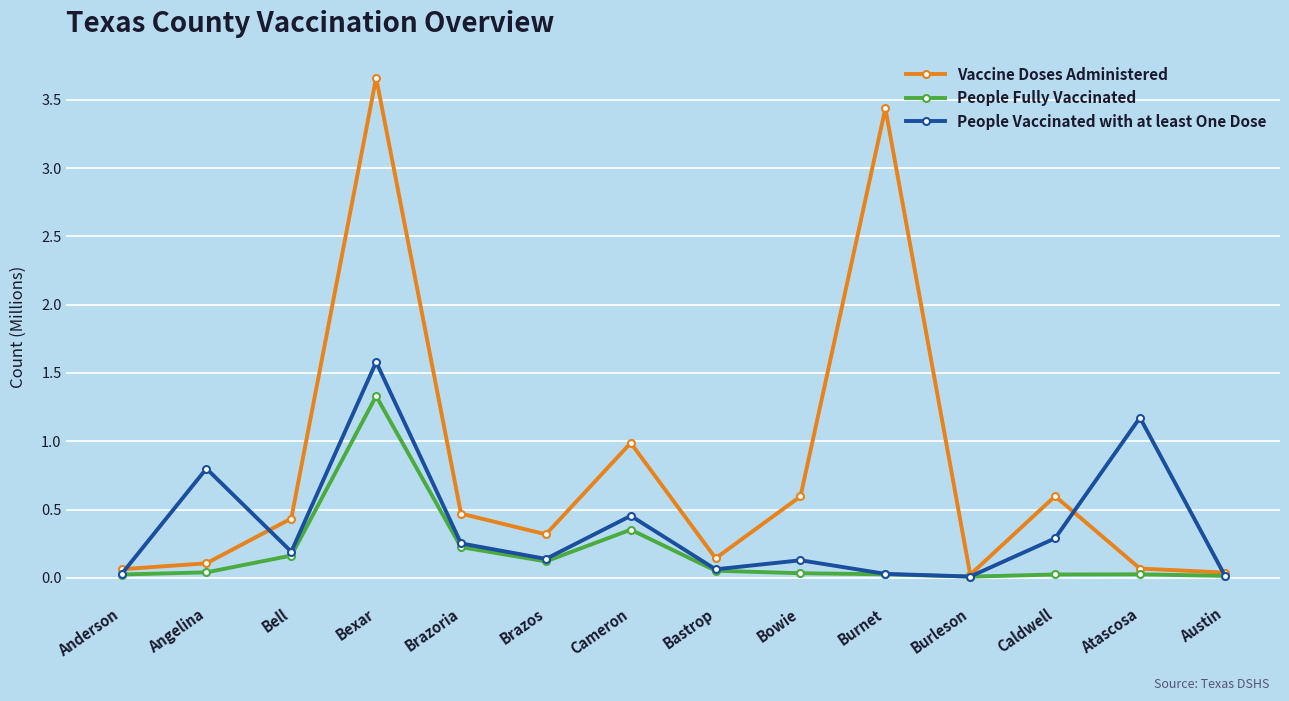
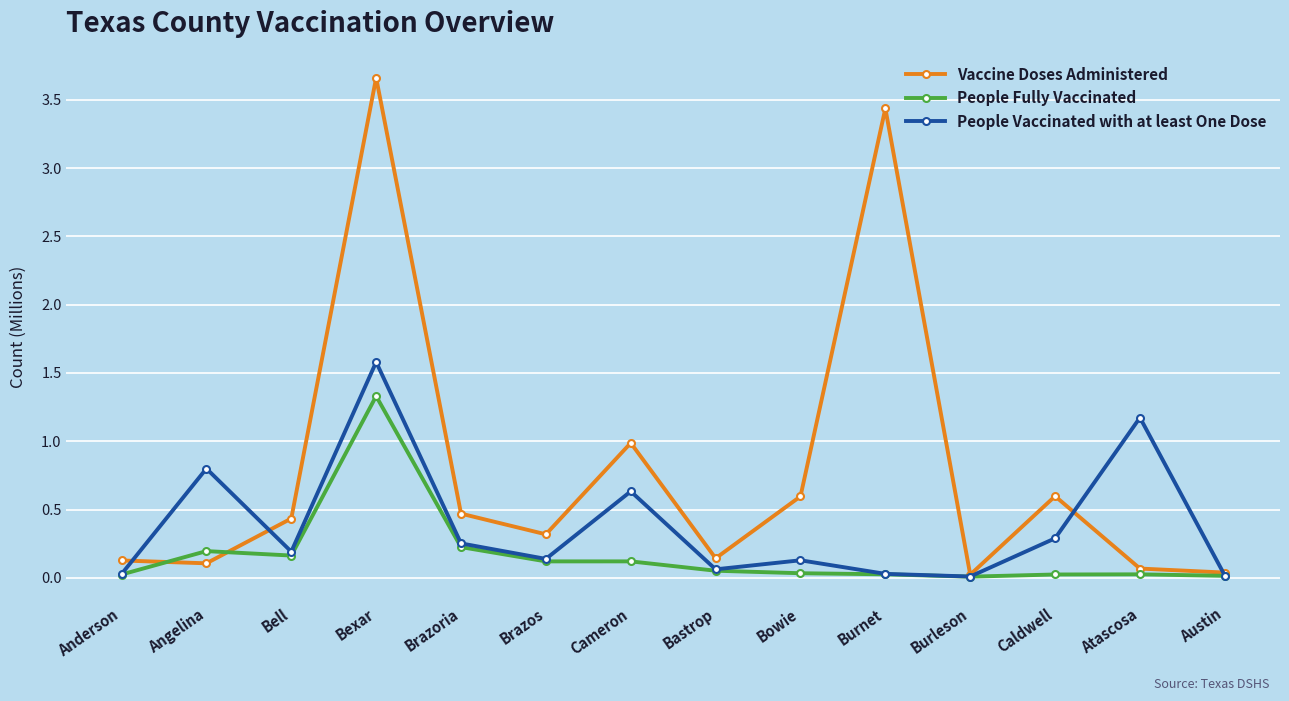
  {
    "Vaccine Doses Administered": {
-     "Anderson": 0.06,
+     "Anderson": 0.13,
      "Angelina": 0.11,
      "Bell": 0.43,
      "Bexar": 3.66,
      "Brazoria": 0.47,
      "Brazos": 0.32,
      "Cameron": 0.99,
      "Bastrop": 0.14,
      "Bowie": 0.60,
      "Burnet": 3.44,
      "Caldwell": 0.60,
      "Atascosa": 0.07,
      "Austin": 0.04
    },
    "People Fully Vaccinated": {
-     "Angelina": 0.04,
+     "Angelina": 0.20,
      "Bell": 0.16,
      "Bexar": 1.33,
      "Brazoria": 0.23,
-     "Cameron": 0.35,
+     "Cameron": 0.12,
      "Bowie": 0.03,
      "Caldwell": 0.02,
      "Atascosa": 0.03
    },
    "People Vaccinated with at least One Dose": {
      "Angelina": 0.80,
      "Bell": 0.19,
      "Bexar": 1.58,
      "Brazoria": 0.25,
-     "Cameron": 0.45,
+     "Cameron": 0.63,
      "Bowie": 0.13,
      "Caldwell": 0.29,
      "Atascosa": 1.17
    }
  }
